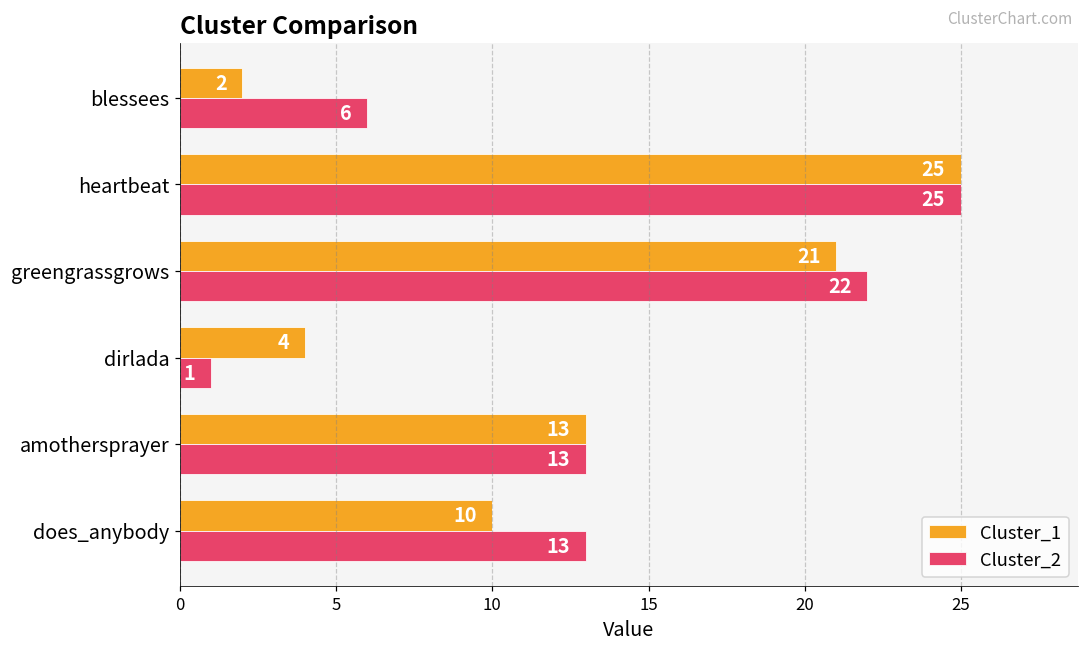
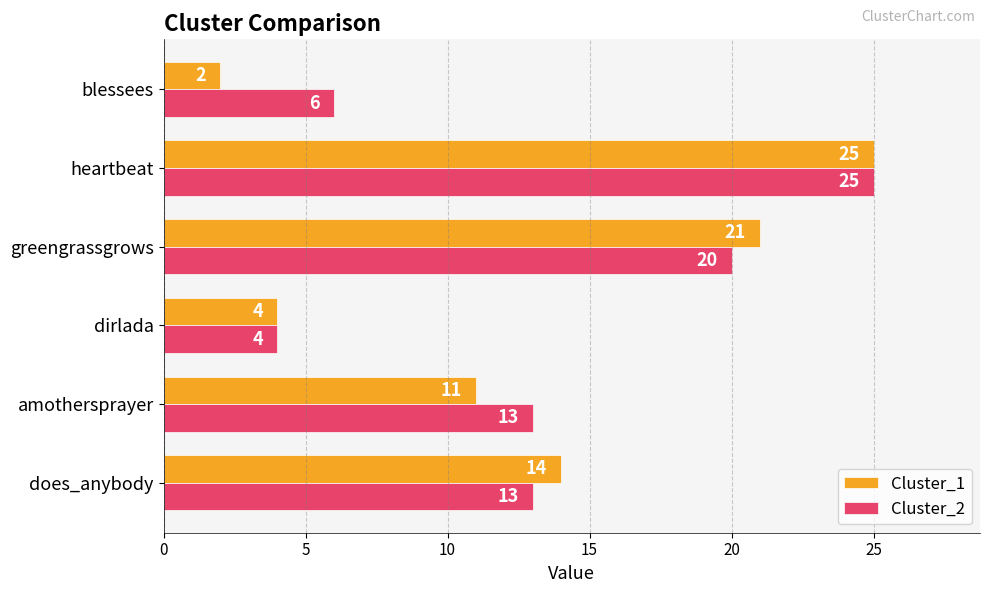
  {
    "Cluster_1": {
      "blessees": 2,
      "heartbeat": 25,
      "greengrassgrows": 21,
      "dirlada": 4,
-     "amothersprayer": 13,
-     "does_anybody": 10
+     "amothersprayer": 11,
+     "does_anybody": 14
    },
    "Cluster_2": {
      "blessees": 6,
      "heartbeat": 25,
-     "greengrassgrows": 22,
-     "dirlada": 1,
+     "greengrassgrows": 20,
+     "dirlada": 4,
      "amothersprayer": 13,
      "does_anybody": 13
    }
  }
